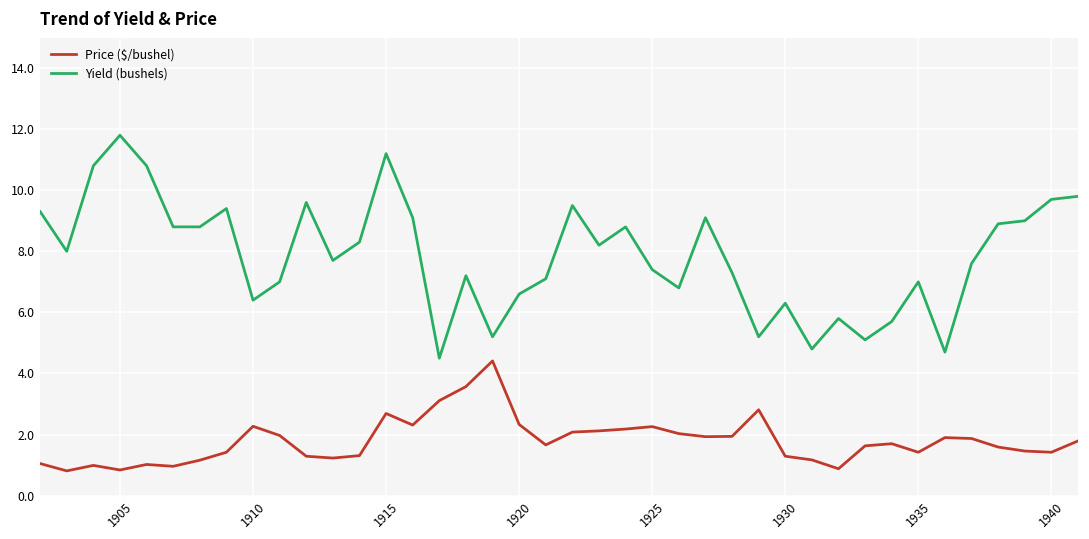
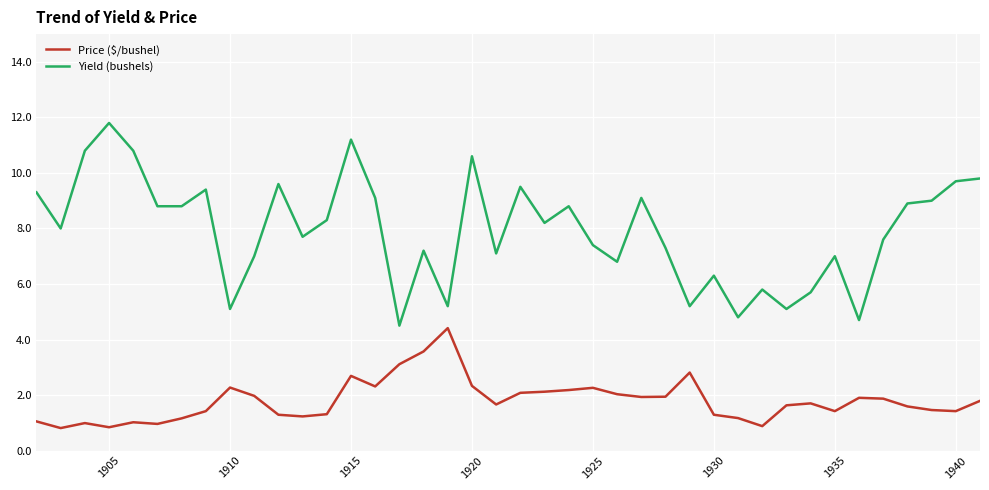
  {
    "Price ($/bushel)": {
      "1905": 0.8,
      "1910": 2.3,
      "1915": 2.7,
      "1920": 2.3,
      "1925": 2.3,
      "1930": 1.3,
      "1935": 1.4,
      "1940": 1.4
    },
    "Yield (bushels)": {
      "1905": 11.8,
-     "1910": 6.4,
+     "1910": 5.1,
      "1915": 11.2,
-     "1920": 6.6,
+     "1920": 10.6,
      "1925": 7.4,
      "1930": 6.3,
      "1935": 7.0,
      "1940": 9.7
    }
  }
